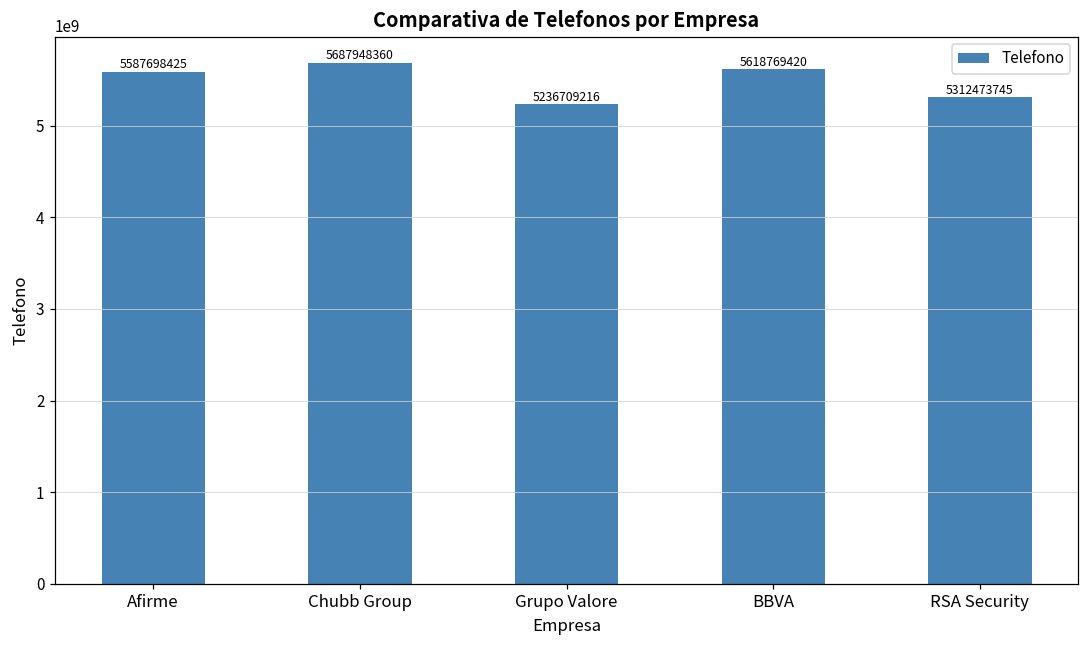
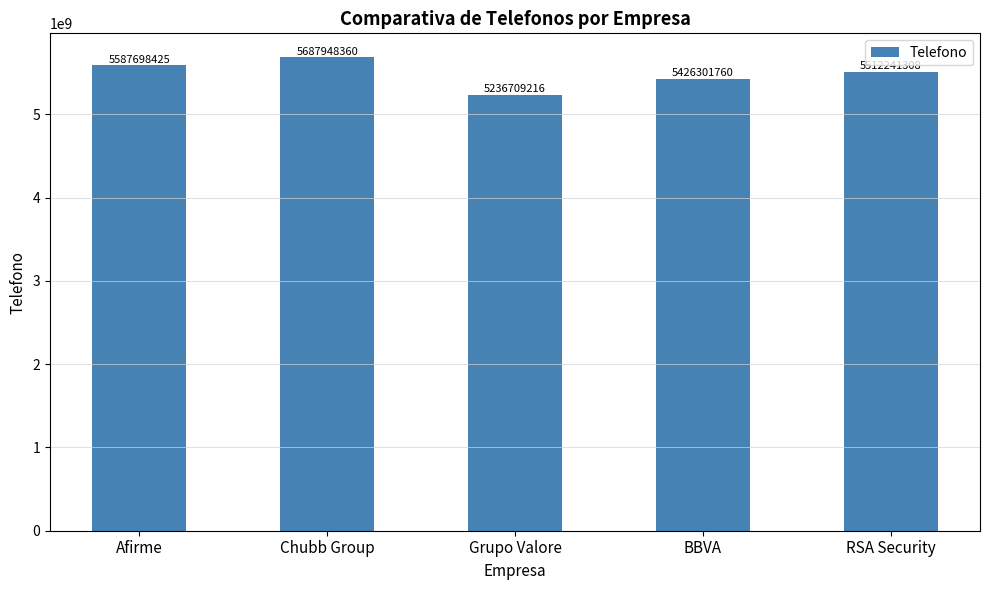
  {
    "Afirme": 5587698425,
    "Chubb Group": 5687948360,
    "Grupo Valore": 5236709216,
-   "BBVA": 5618769420,
-   "RSA Security": 5300000000
+   "BBVA": 5426301760,
+   "RSA Security": 5500000000
  }
